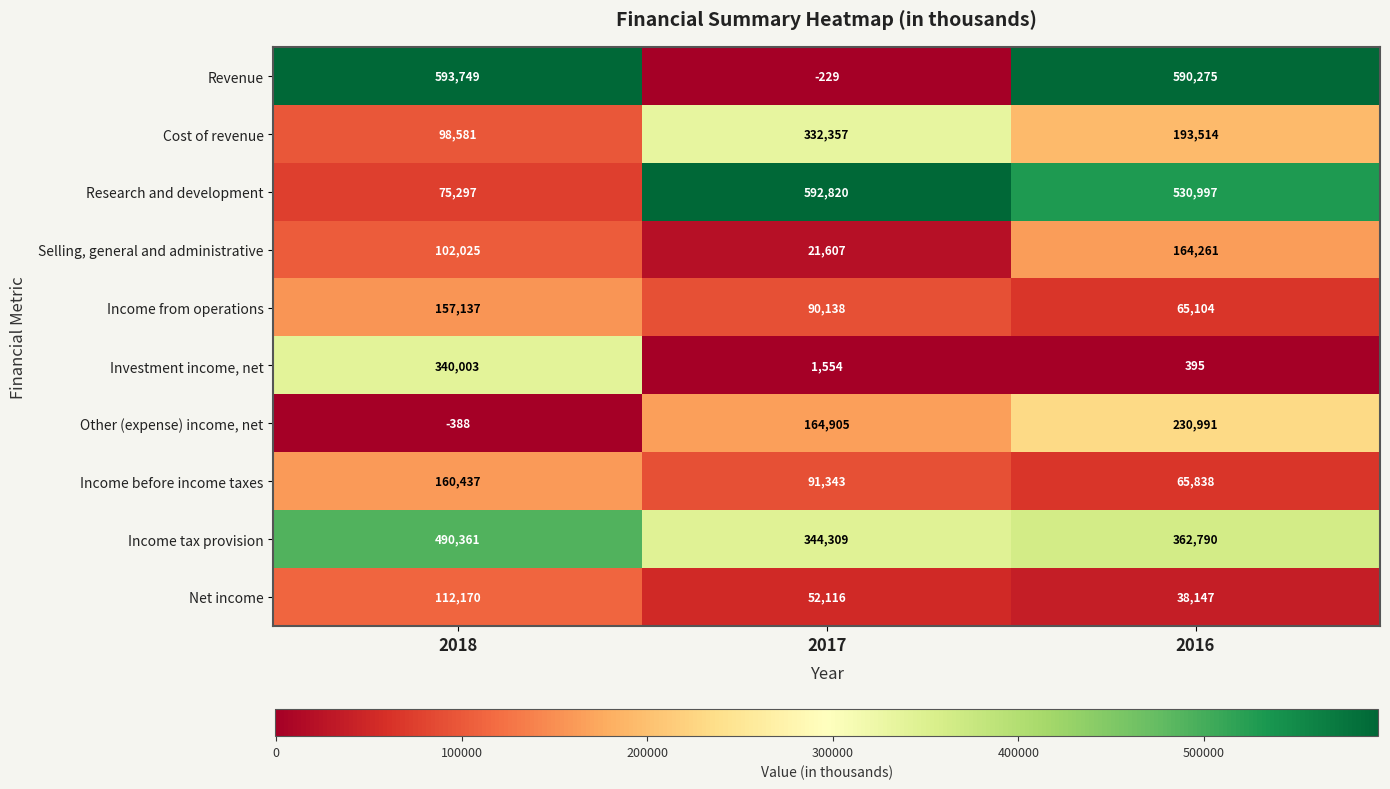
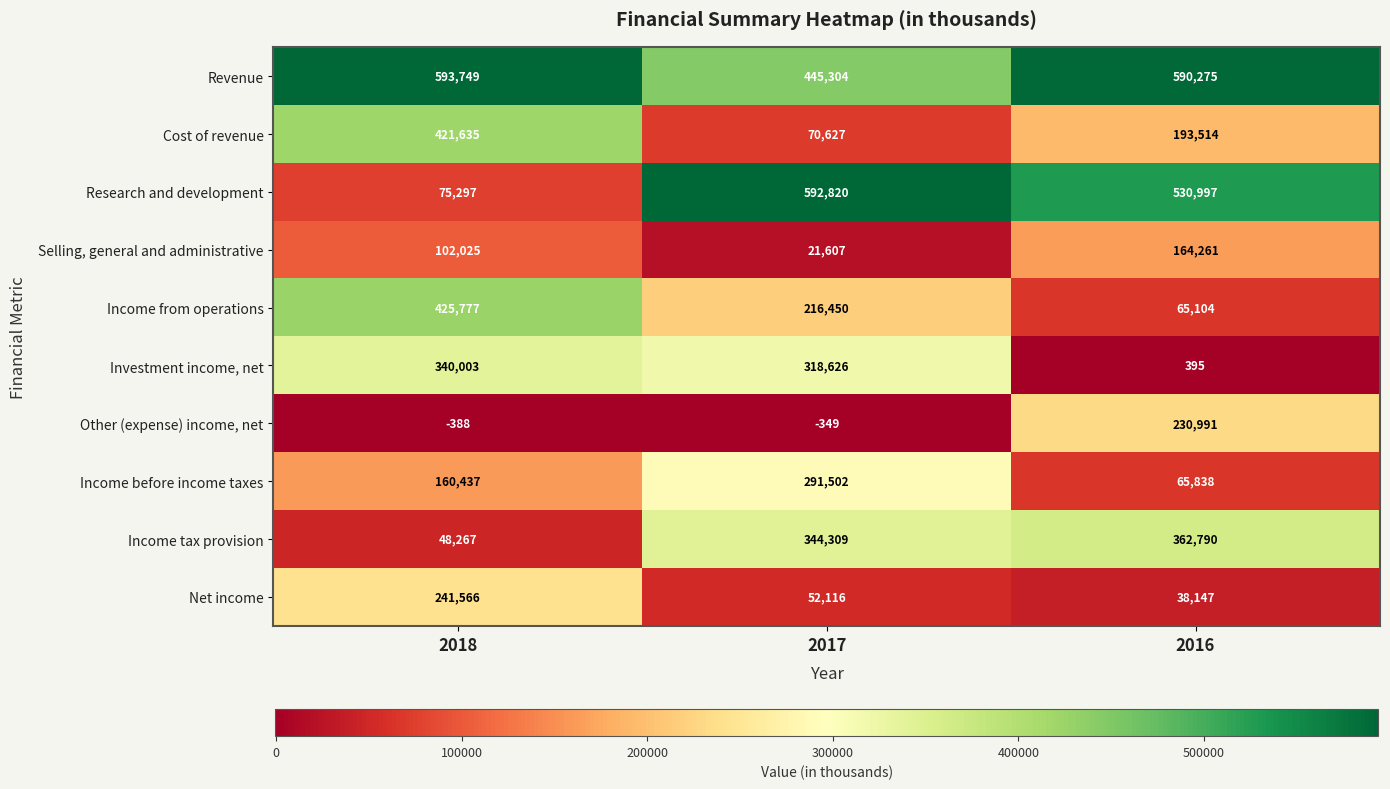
  {
    "Revenue": {
      "2018": "593,749",
-     "2017": "-229",
+     "2017": "445,304",
      "2016": "590,275"
    },
    "Cost of revenue": {
-     "2018": "98,581",
-     "2017": "332,357",
+     "2018": "421,635",
+     "2017": "70,627",
      "2016": "193,514"
    },
    "Research and development": {
      "2018": "75,297",
      "2017": "592,820",
      "2016": "530,997"
    },
    "Selling, general and administrative": {
      "2018": "102,025",
      "2017": "21,607",
      "2016": "164,261"
    },
    "Income from operations": {
-     "2018": "157,137",
-     "2017": "90,138",
+     "2018": "425,777",
+     "2017": "216,450",
      "2016": "65,104"
    },
    "Investment income, net": {
      "2018": "340,003",
-     "2017": "1,554",
+     "2017": "318,626",
      "2016": "395"
    },
    "Other (expense) income, net": {
      "2018": "-388",
-     "2017": "164,905",
+     "2017": "-349",
      "2016": "230,991"
    },
    "Income before income taxes": {
      "2018": "160,437",
-     "2017": "91,343",
+     "2017": "291,502",
      "2016": "65,838"
    },
    "Income tax provision": {
-     "2018": "490,361",
+     "2018": "48,267",
      "2017": "344,309",
      "2016": "362,790"
    },
    "Net income": {
-     "2018": "112,170",
+     "2018": "241,566",
      "2017": "52,116",
      "2016": "38,147"
    }
  }
